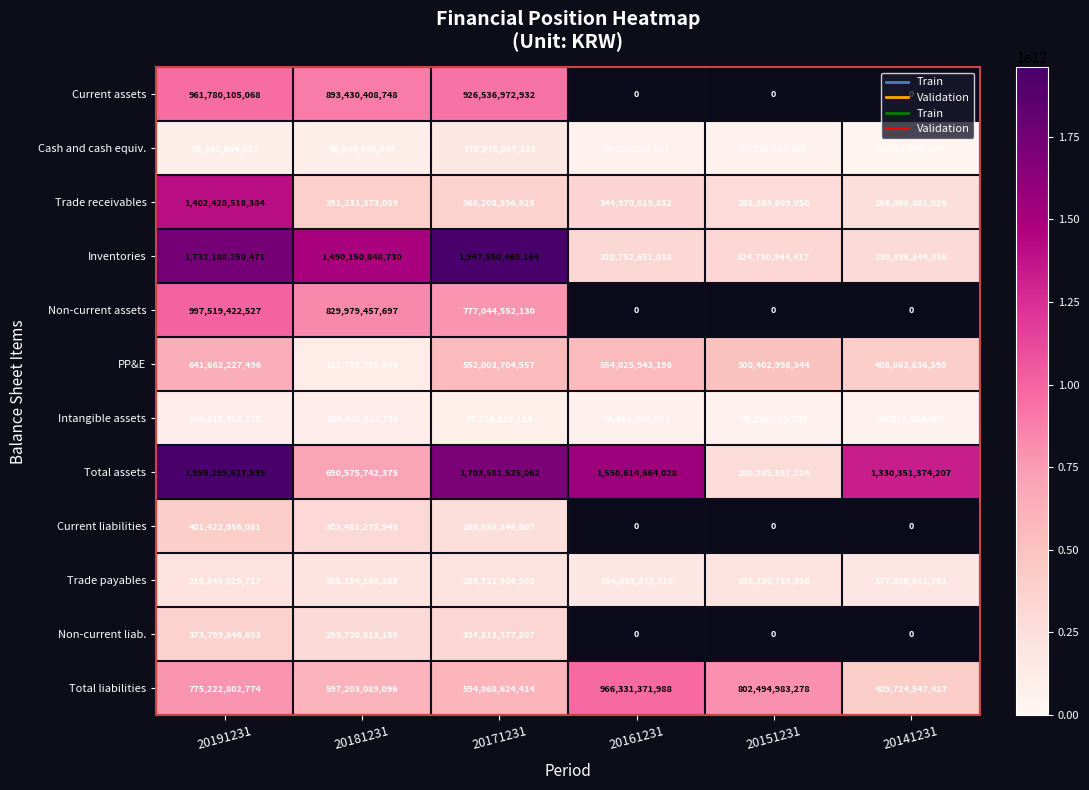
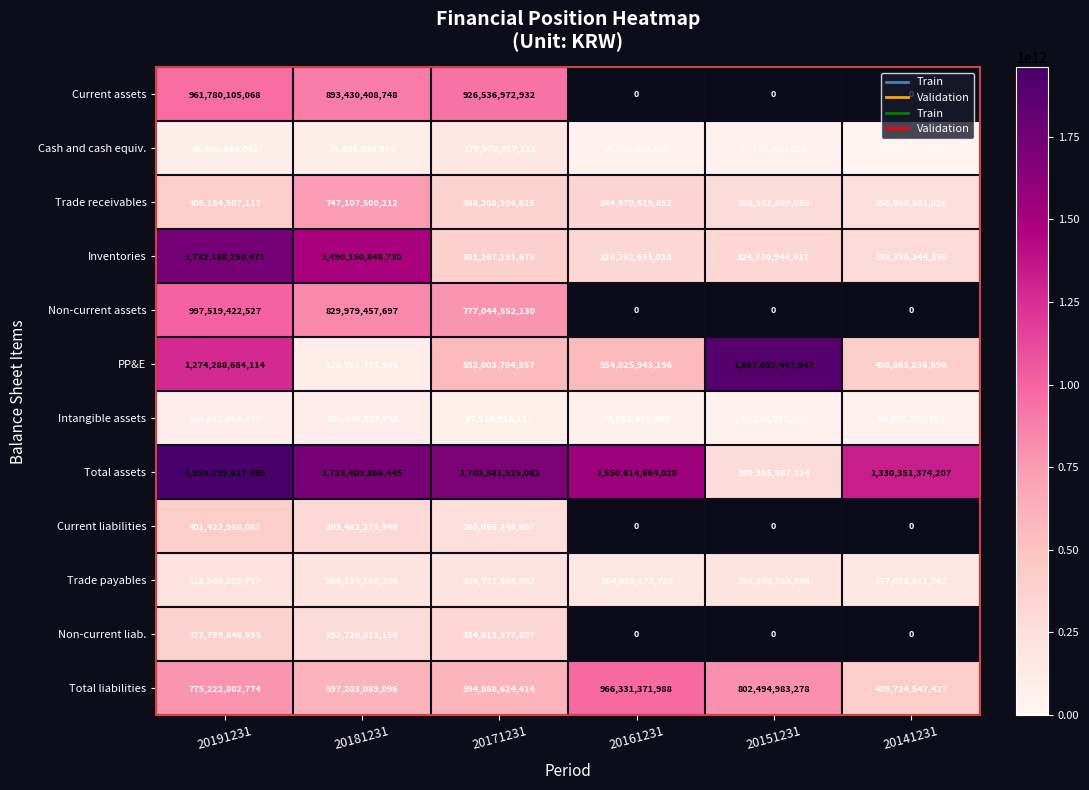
  {
    "Current assets": {
      "20191231": "961,780,105,068",
      "20181231": "893,430,408,748",
      "20171231": "926,536,972,932"
    },
    "Trade receivables": {
-     "20191231": "1,402,428,518,384",
-     "20181231": "391,231,373,059",
+     "20191231": "405,164,507,117",
+     "20181231": "747,107,500,212",
      "20171231": "368,208,396,825"
    },
    "Inventories": {
      "20191231": "1,732,188,250,471",
      "20181231": "1,490,150,848,730",
-     "20171231": "1,947,550,465,164"
+     "20171231": "381,267,191,673"
    },
    "Non-current assets": {
      "20191231": "997,519,422,527",
      "20181231": "829,979,457,697",
      "20171231": "777,044,552,130"
    },
    "PP&E": {
-     "20191231": "641,662,227,496",
+     "20191231": "1,274,288,684,114",
      "20171231": "552,003,704,557",
      "20161231": "554,025,943,196",
-     "20151231": "500,402,998,344",
+     "20151231": "1,887,059,447,547",
      "20141231": "408,863,836,590"
    },
    "Total assets": {
      "20191231": "1,959,299,527,595",
-     "20181231": "690,575,742,375",
+     "20181231": "1,723,409,866,445",
      "20171231": "1,703,581,525,062",
      "20161231": "1,550,614,664,028",
      "20141231": "1,330,351,374,207"
    },
    "Current liabilities": {
      "20191231": "401,422,956,081"
    },
    "Non-current liab.": {
      "20191231": "373,799,846,693"
    },
    "Total liabilities": {
      "20191231": "775,222,802,774",
      "20181231": "597,203,089,096",
      "20171231": "594,868,624,414",
      "20161231": "966,331,371,988",
      "20151231": "802,494,983,278",
      "20141231": "409,724,547,427"
    }
  }
